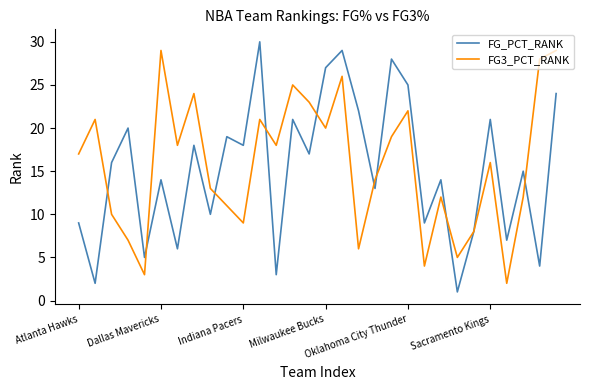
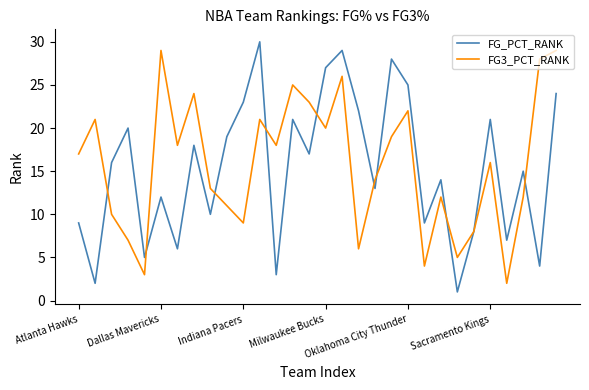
  {
    "FG_PCT_RANK": {
      "Atlanta Hawks": 9,
-     "Dallas Mavericks": 14,
-     "Indiana Pacers": 18,
+     "Dallas Mavericks": 12,
+     "Indiana Pacers": 23,
      "Milwaukee Bucks": 27,
      "Oklahoma City Thunder": 25,
      "Sacramento Kings": 21
    },
    "FG3_PCT_RANK": {
      "Atlanta Hawks": 17,
      "Dallas Mavericks": 29,
      "Indiana Pacers": 9,
      "Milwaukee Bucks": 20,
      "Oklahoma City Thunder": 22,
      "Sacramento Kings": 16
    }
  }
